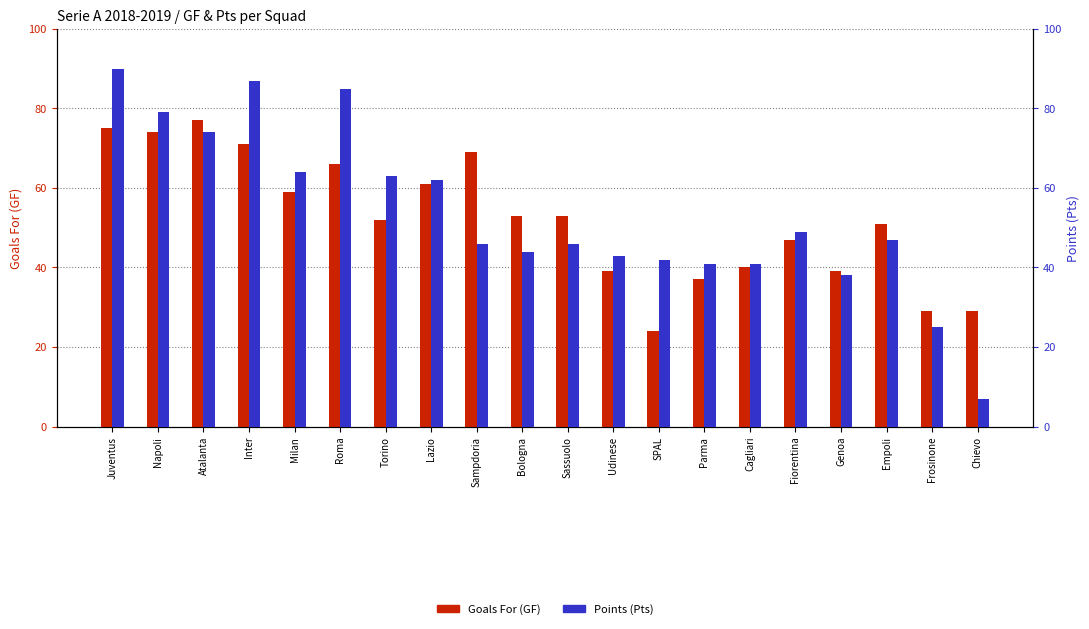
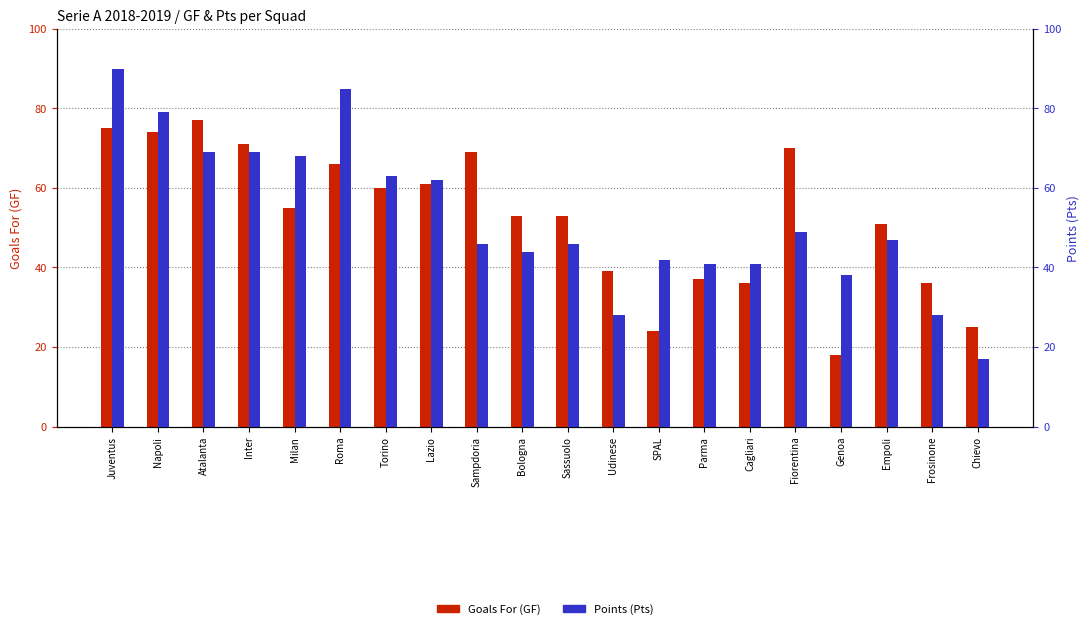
  {
    "Goals For (GF)": {
      "Juventus": 75,
      "Napoli": 74,
      "Atalanta": 77,
      "Inter": 71,
-     "Milan": 59,
+     "Milan": 55,
      "Roma": 66,
-     "Torino": 52,
+     "Torino": 60,
      "Lazio": 61,
      "Sampdoria": 69,
      "Bologna": 53,
      "Sassuolo": 53,
      "Udinese": 39,
      "SPAL": 24,
      "Parma": 37,
-     "Cagliari": 40,
-     "Fiorentina": 47,
-     "Genoa": 39,
+     "Cagliari": 36,
+     "Fiorentina": 70,
+     "Genoa": 18,
      "Empoli": 51,
-     "Frosinone": 29,
-     "Chievo": 29
+     "Frosinone": 36,
+     "Chievo": 25
    },
    "Points (Pts)": {
      "Juventus": 90,
      "Napoli": 79,
-     "Atalanta": 74,
-     "Inter": 87,
-     "Milan": 64,
+     "Atalanta": 69,
+     "Inter": 69,
+     "Milan": 68,
      "Roma": 85,
      "Torino": 63,
      "Lazio": 62,
      "Sampdoria": 46,
      "Bologna": 44,
      "Sassuolo": 46,
-     "Udinese": 43,
+     "Udinese": 28,
      "SPAL": 42,
      "Parma": 41,
      "Cagliari": 41,
      "Fiorentina": 49,
      "Genoa": 38,
      "Empoli": 47,
-     "Frosinone": 25,
-     "Chievo": 7
+     "Frosinone": 28,
+     "Chievo": 17
    }
  }
